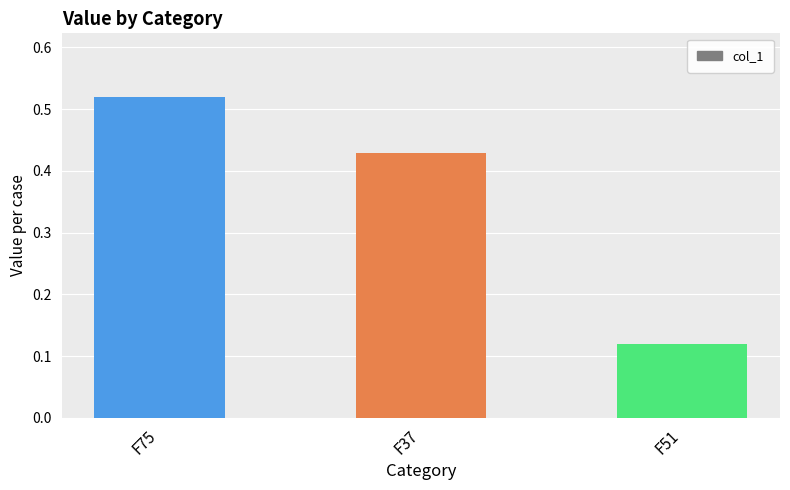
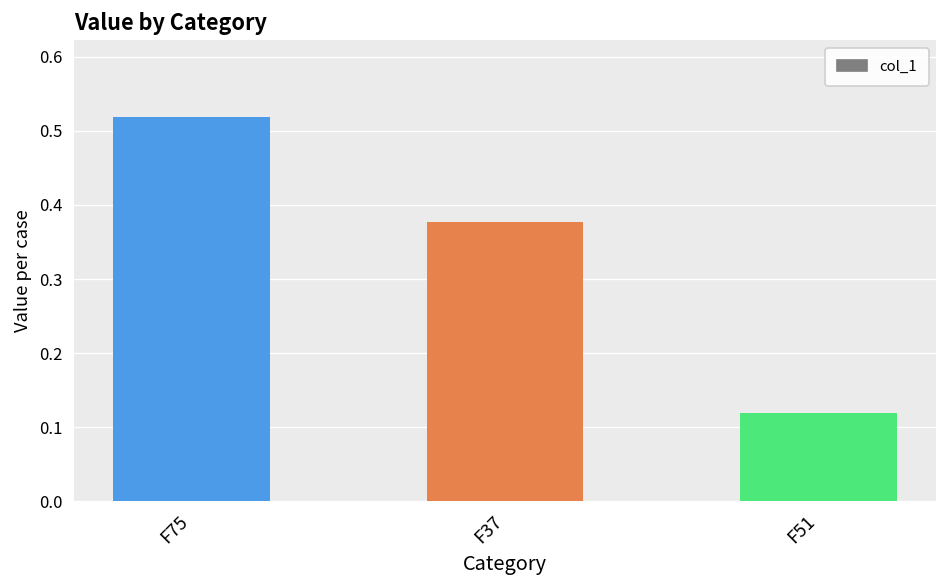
  {
    "F75": 0.52,
-   "F37": 0.43,
+   "F37": 0.38,
    "F51": 0.12
  }
